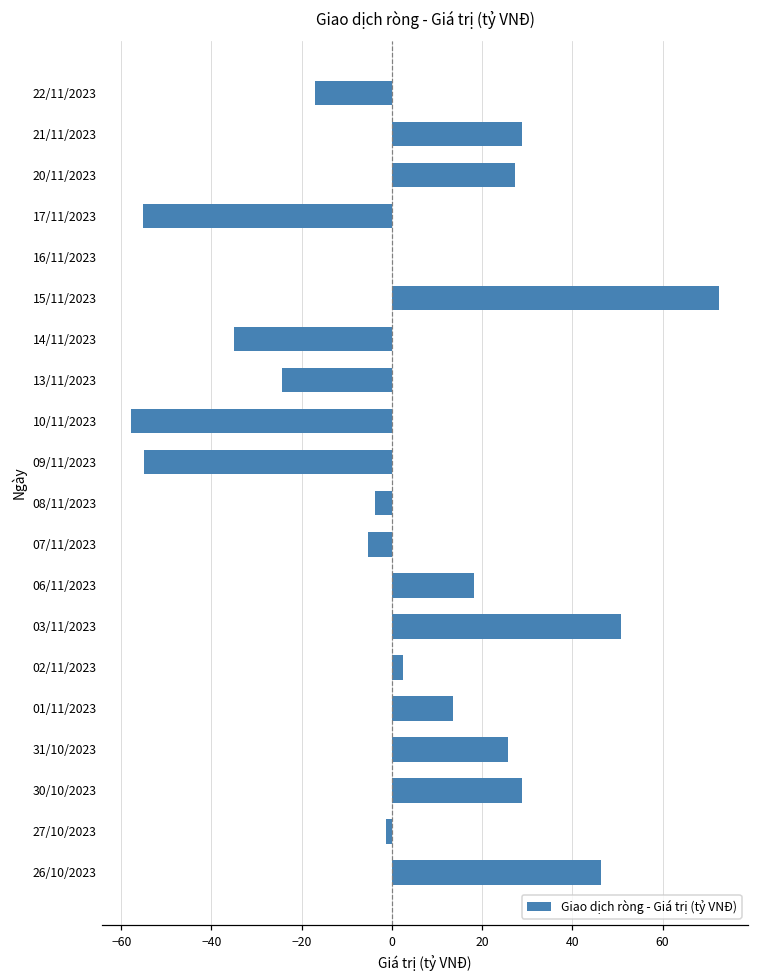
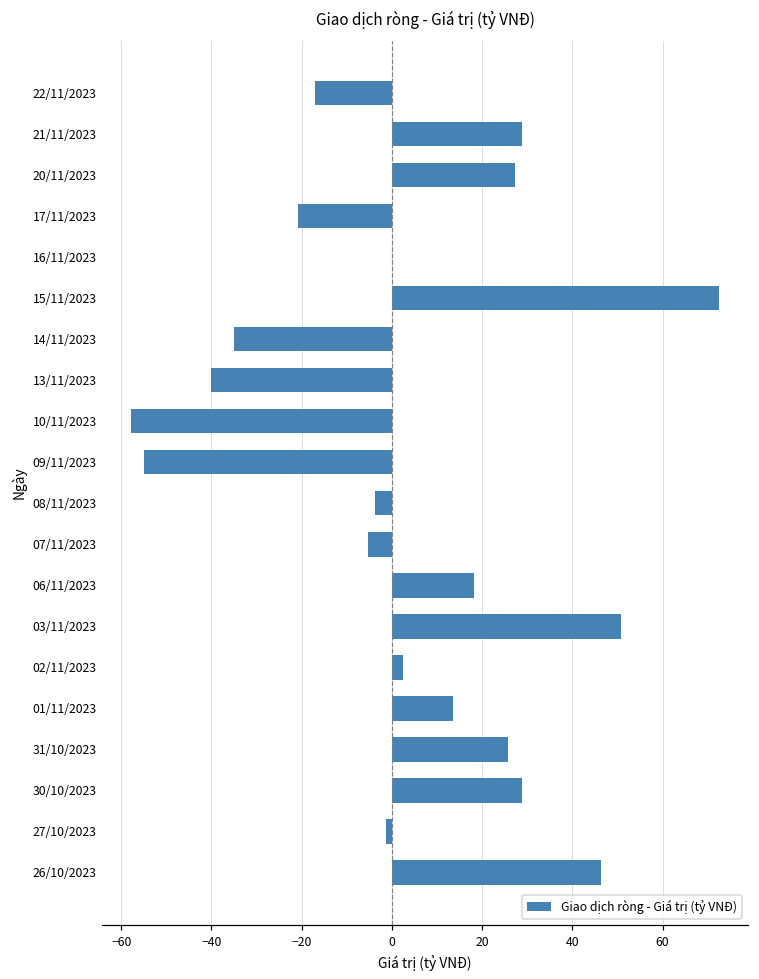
  {
    "22/11/2023": -17,
    "21/11/2023": 29,
    "20/11/2023": 27,
-   "17/11/2023": -55,
+   "17/11/2023": -21,
    "16/11/2023": 0,
    "15/11/2023": 72,
    "14/11/2023": -35,
-   "13/11/2023": -24,
+   "13/11/2023": -40,
    "10/11/2023": -58,
    "09/11/2023": -55,
    "08/11/2023": -4,
    "07/11/2023": -5,
    "06/11/2023": 18,
    "03/11/2023": 51,
    "02/11/2023": 2,
    "01/11/2023": 14,
    "31/10/2023": 26,
    "30/10/2023": 29,
    "27/10/2023": -1,
    "26/10/2023": 46
  }
